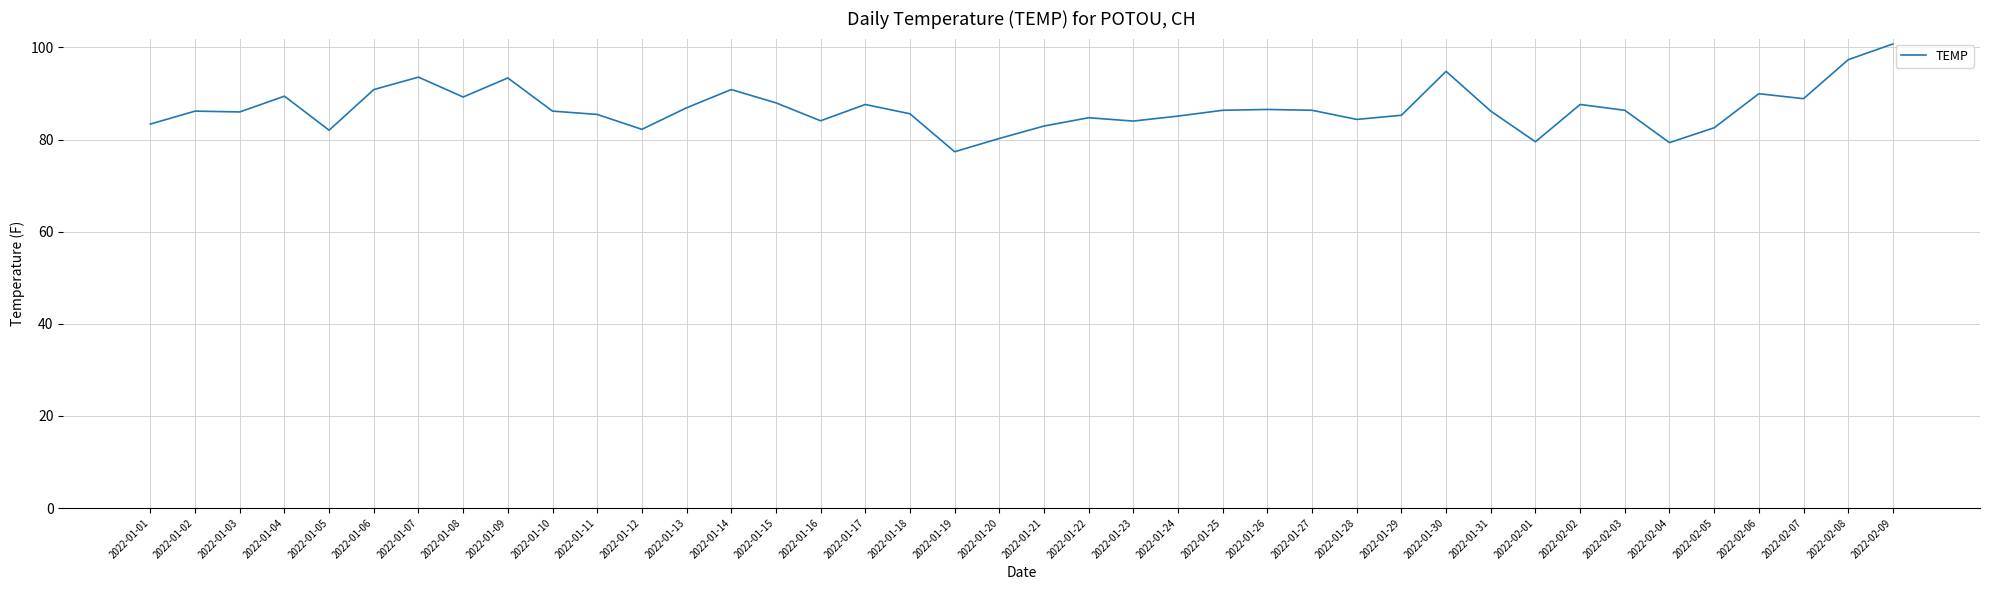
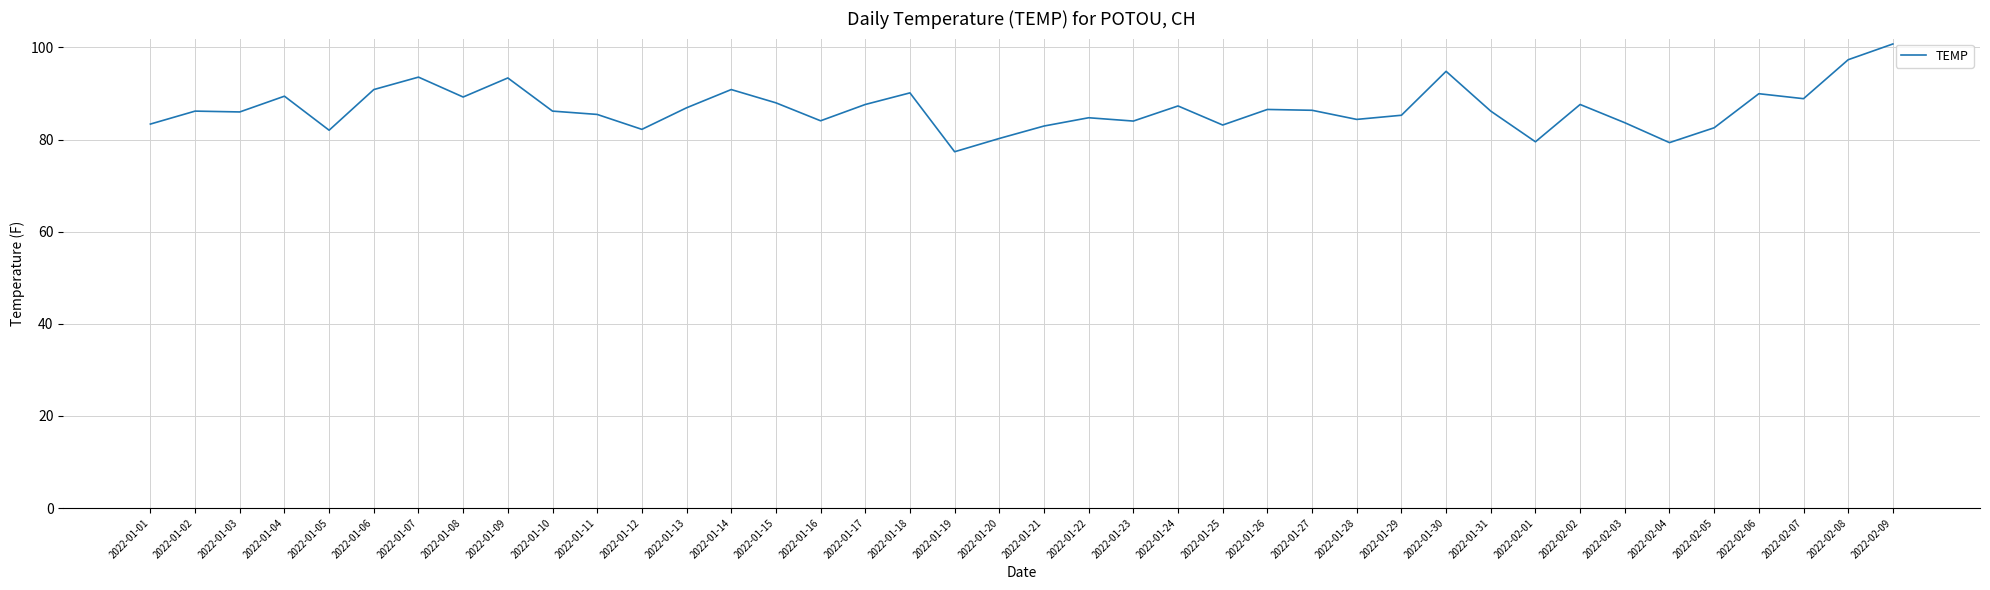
  {
    "2022-01-01": 83,
    "2022-01-02": 86,
    "2022-01-03": 86,
    "2022-01-04": 89,
    "2022-01-05": 82,
    "2022-01-06": 91,
    "2022-01-07": 94,
    "2022-01-08": 89,
    "2022-01-09": 93,
    "2022-01-10": 86,
    "2022-01-11": 85,
    "2022-01-12": 82,
    "2022-01-13": 87,
    "2022-01-14": 91,
    "2022-01-15": 88,
    "2022-01-16": 84,
    "2022-01-17": 88,
-   "2022-01-18": 86,
+   "2022-01-18": 90,
    "2022-01-19": 77,
    "2022-01-20": 80,
    "2022-01-21": 83,
    "2022-01-22": 85,
    "2022-01-23": 84,
-   "2022-01-24": 85,
-   "2022-01-25": 86,
+   "2022-01-24": 87,
+   "2022-01-25": 83,
    "2022-01-26": 87,
    "2022-01-27": 86,
    "2022-01-28": 84,
    "2022-01-29": 85,
    "2022-01-30": 95,
    "2022-01-31": 86,
    "2022-02-01": 80,
    "2022-02-02": 88,
-   "2022-02-03": 86,
+   "2022-02-03": 84,
    "2022-02-04": 79,
    "2022-02-05": 83,
    "2022-02-06": 90,
    "2022-02-07": 89,
    "2022-02-08": 97,
    "2022-02-09": 101
  }
